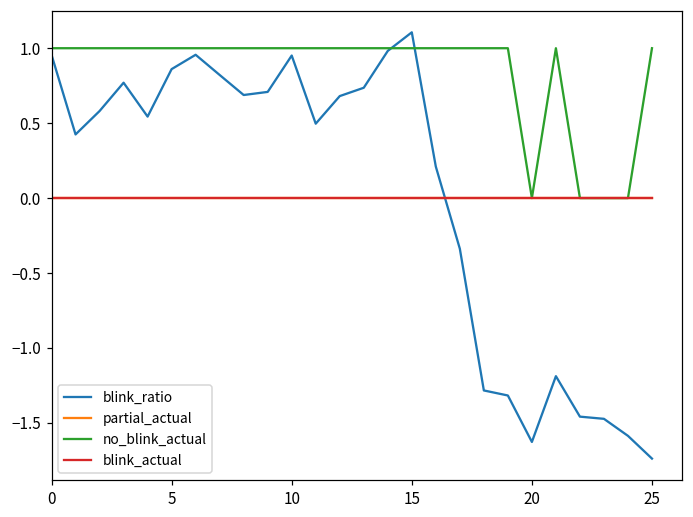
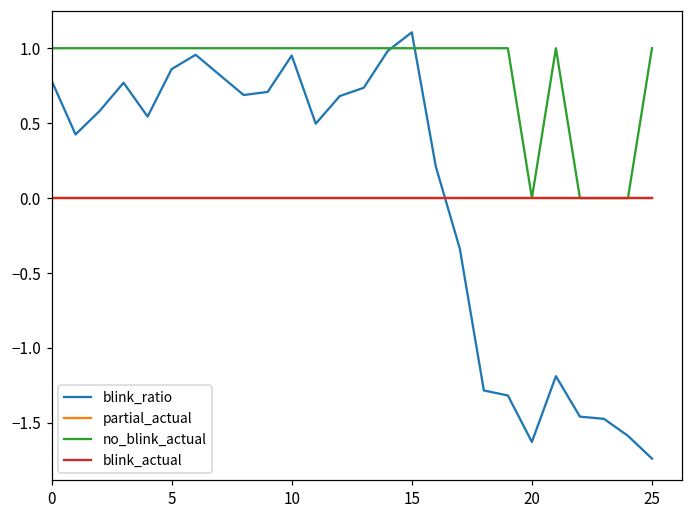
  {
    "blink_ratio": {
-     "0": 0.96,
+     "0": 0.78,
      "5": 0.86,
      "10": 0.95,
      "15": 1.11,
      "20": -1.63,
      "25": -1.74
    },
    "blink_actual": {
      "0": 0.00,
      "5": 0.00,
      "10": 0.00,
      "15": 0.00,
      "25": 0.00
    },
    "no_blink_actual": {
      "0": 1.00,
      "5": 1.00,
      "10": 1.00,
      "15": 1.00,
      "25": 1.00
    }
  }
